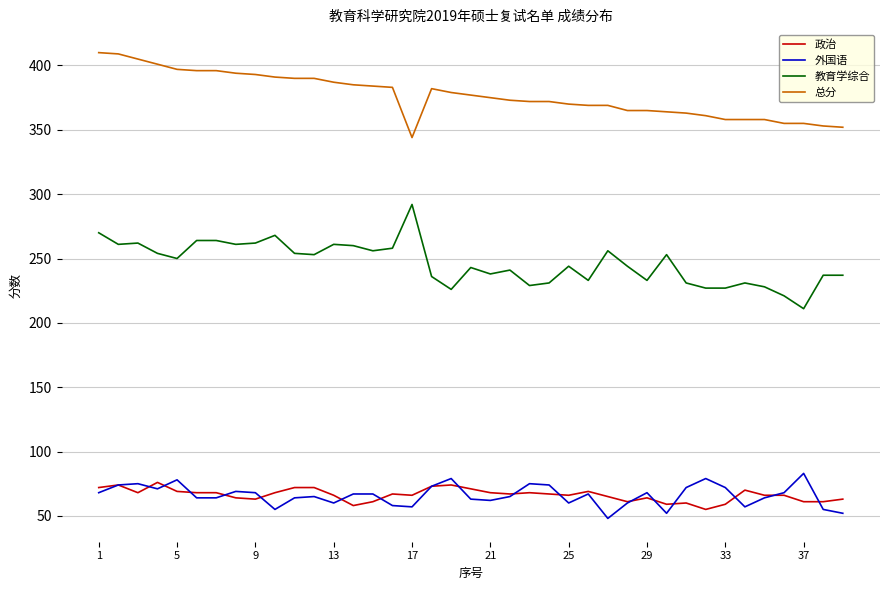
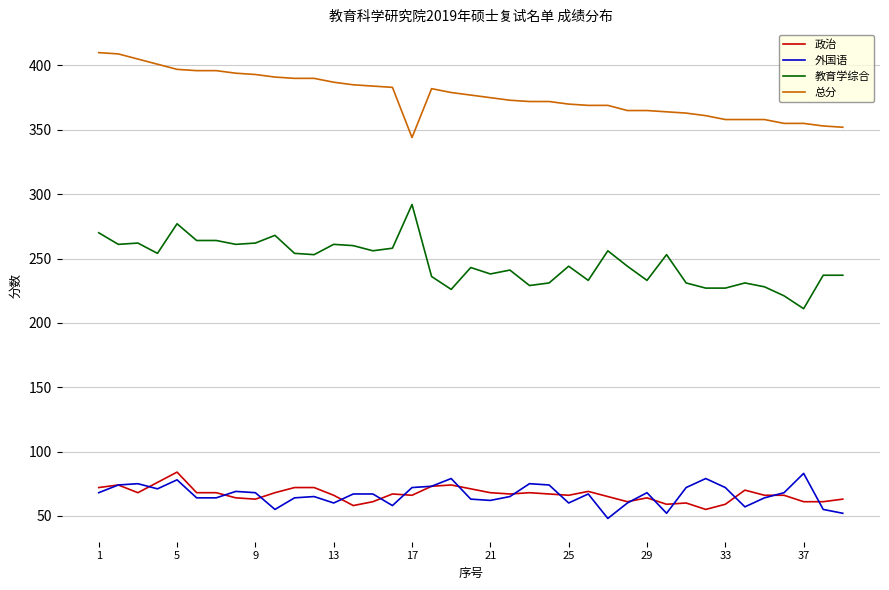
  {
    "政治": {
      "1": 72,
-     "5": 69,
+     "5": 84,
      "9": 63,
      "13": 66,
      "17": 66,
      "21": 68,
      "25": 66,
      "29": 64,
      "33": 59,
      "37": 61
    },
    "外国语": {
      "1": 68,
      "5": 78,
      "9": 68,
      "13": 60,
-     "17": 57,
+     "17": 72,
      "21": 62,
      "25": 60,
      "29": 68,
      "33": 72,
      "37": 83
    },
    "教育学综合": {
      "1": 270,
-     "5": 250,
+     "5": 277,
      "9": 262,
      "13": 261,
      "17": 292,
      "21": 238,
      "25": 244,
      "29": 233,
      "33": 227,
      "37": 211
    },
    "总分": {
      "1": 410,
      "5": 397,
      "9": 393,
      "13": 387,
      "17": 344,
      "21": 375,
      "25": 370,
      "29": 365,
      "33": 358,
      "37": 355
    }
  }
